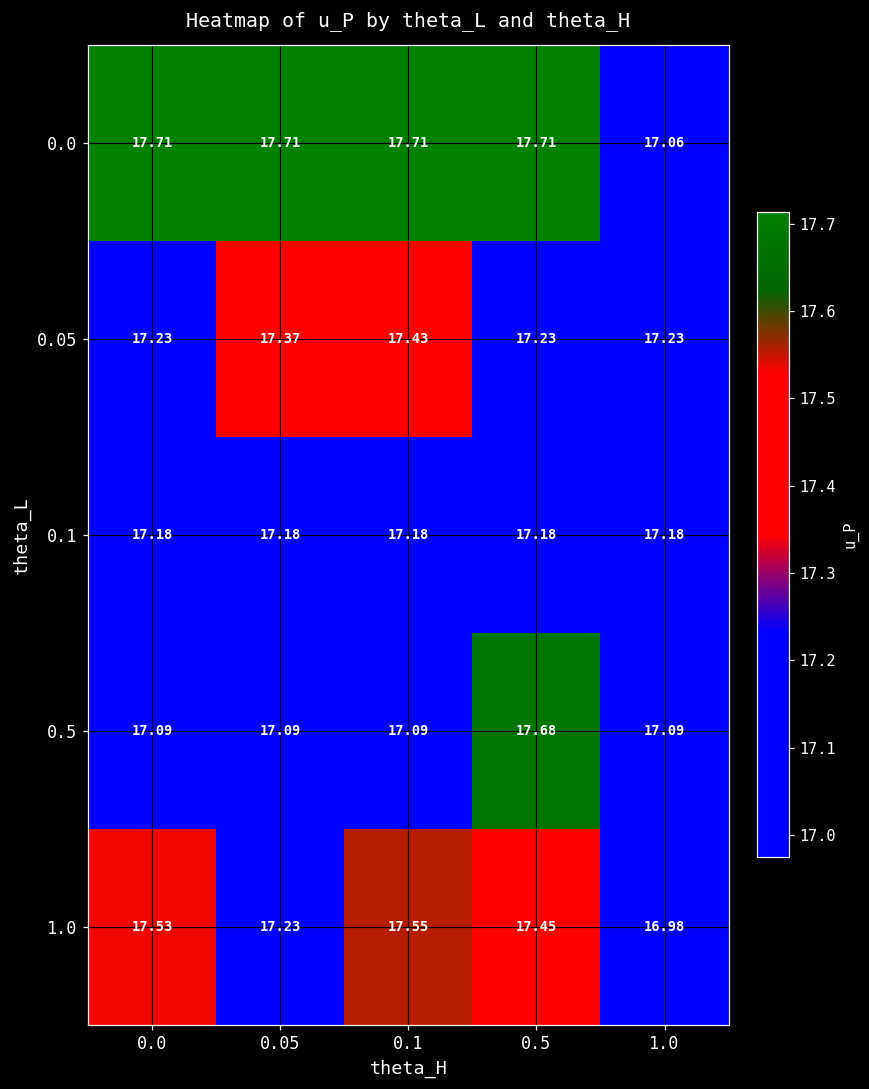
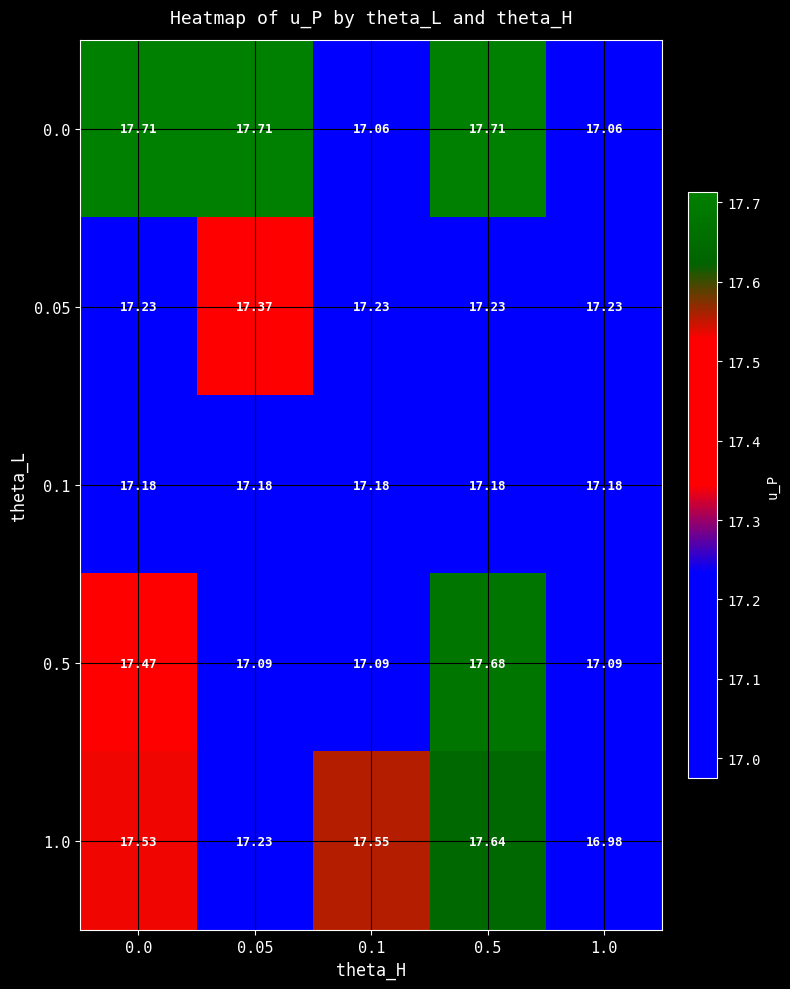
  {
    "0.0": {
      "0.0": 17.71,
      "0.05": 17.71,
-     "0.1": 17.71,
+     "0.1": 17.06,
      "0.5": 17.71,
      "1.0": 17.06
    },
    "0.05": {
      "0.0": 17.23,
      "0.05": 17.37,
-     "0.1": 17.43,
+     "0.1": 17.23,
      "0.5": 17.23,
      "1.0": 17.23
    },
    "0.1": {
      "0.0": 17.18,
      "0.05": 17.18,
      "0.1": 17.18,
      "0.5": 17.18,
      "1.0": 17.18
    },
    "0.5": {
-     "0.0": 17.09,
+     "0.0": 17.47,
      "0.05": 17.09,
      "0.1": 17.09,
      "0.5": 17.68,
      "1.0": 17.09
    },
    "1.0": {
      "0.0": 17.53,
      "0.05": 17.23,
      "0.1": 17.55,
-     "0.5": 17.45,
+     "0.5": 17.64,
      "1.0": 16.98
    }
  }
